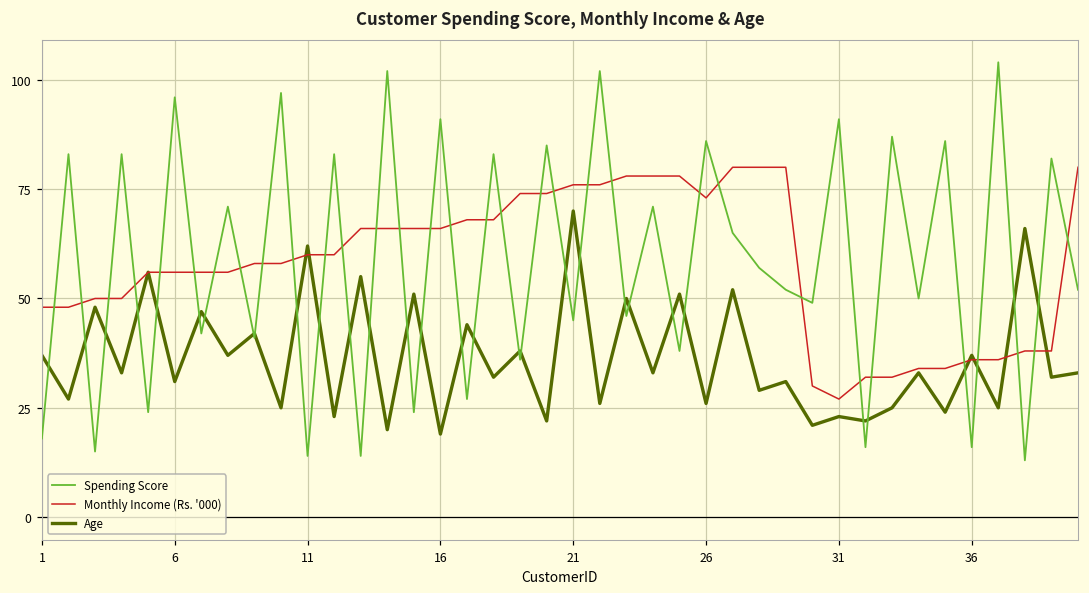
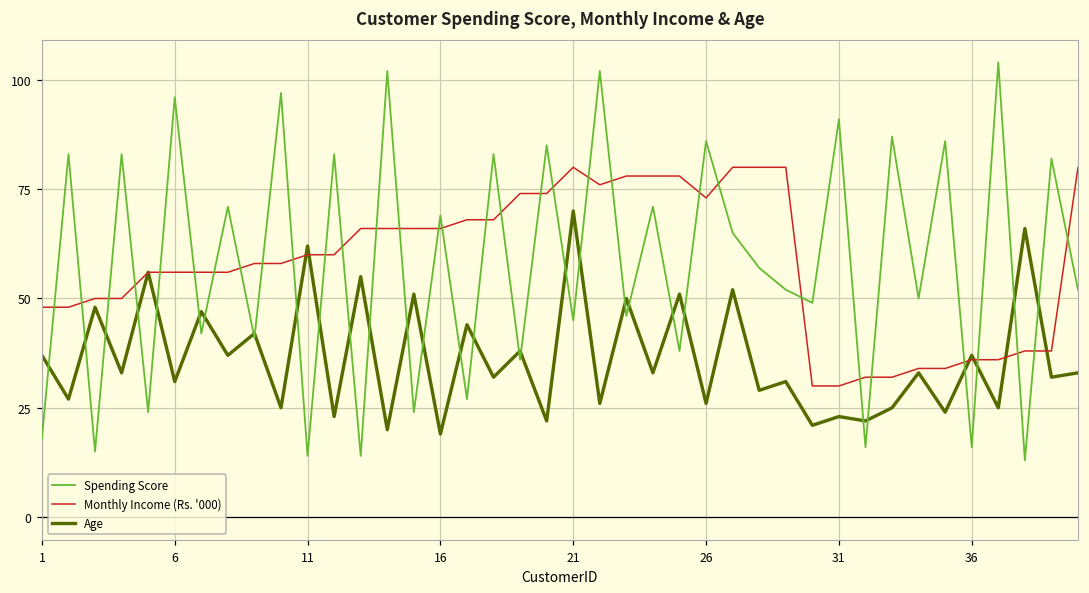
  {
    "Spending Score": {
      "1": 18,
      "6": 96,
      "11": 14,
-     "16": 91,
+     "16": 69,
      "21": 45,
      "26": 86,
      "31": 91,
      "36": 16
    },
    "Monthly Income (Rs. '000)": {
      "1": 48,
      "6": 56,
      "11": 60,
      "16": 66,
-     "21": 76,
+     "21": 80,
      "26": 73,
-     "31": 27,
+     "31": 30,
      "36": 36
    },
    "Age": {
      "1": 37,
      "6": 31,
      "11": 62,
      "16": 19,
      "21": 70,
      "26": 26,
      "31": 23,
      "36": 37
    }
  }
